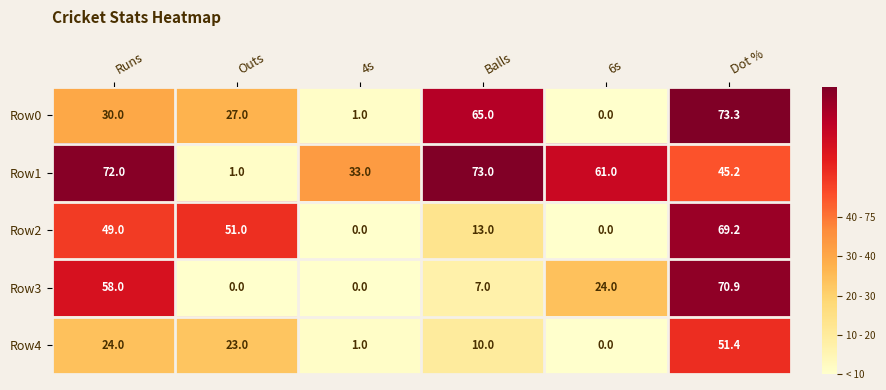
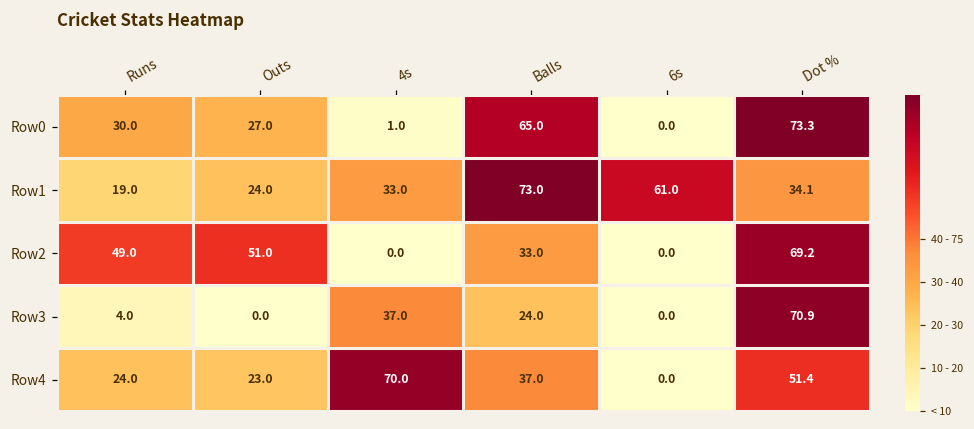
  {
    "Row0": {
      "Runs": 30.0,
      "Outs": 27.0,
      "4s": 1.0,
      "Balls": 65.0,
      "6s": 0.0,
      "Dot %": 73.3
    },
    "Row1": {
-     "Runs": 72.0,
-     "Outs": 1.0,
+     "Runs": 19.0,
+     "Outs": 24.0,
      "4s": 33.0,
      "Balls": 73.0,
      "6s": 61.0,
-     "Dot %": 45.2
+     "Dot %": 34.1
    },
    "Row2": {
      "Runs": 49.0,
      "Outs": 51.0,
      "4s": 0.0,
-     "Balls": 13.0,
+     "Balls": 33.0,
      "6s": 0.0,
      "Dot %": 69.2
    },
    "Row3": {
-     "Runs": 58.0,
+     "Runs": 4.0,
      "Outs": 0.0,
-     "4s": 0.0,
-     "Balls": 7.0,
-     "6s": 24.0,
+     "4s": 37.0,
+     "Balls": 24.0,
+     "6s": 0.0,
      "Dot %": 70.9
    },
    "Row4": {
      "Runs": 24.0,
      "Outs": 23.0,
-     "4s": 1.0,
-     "Balls": 10.0,
+     "4s": 70.0,
+     "Balls": 37.0,
      "6s": 0.0,
      "Dot %": 51.4
    }
  }
